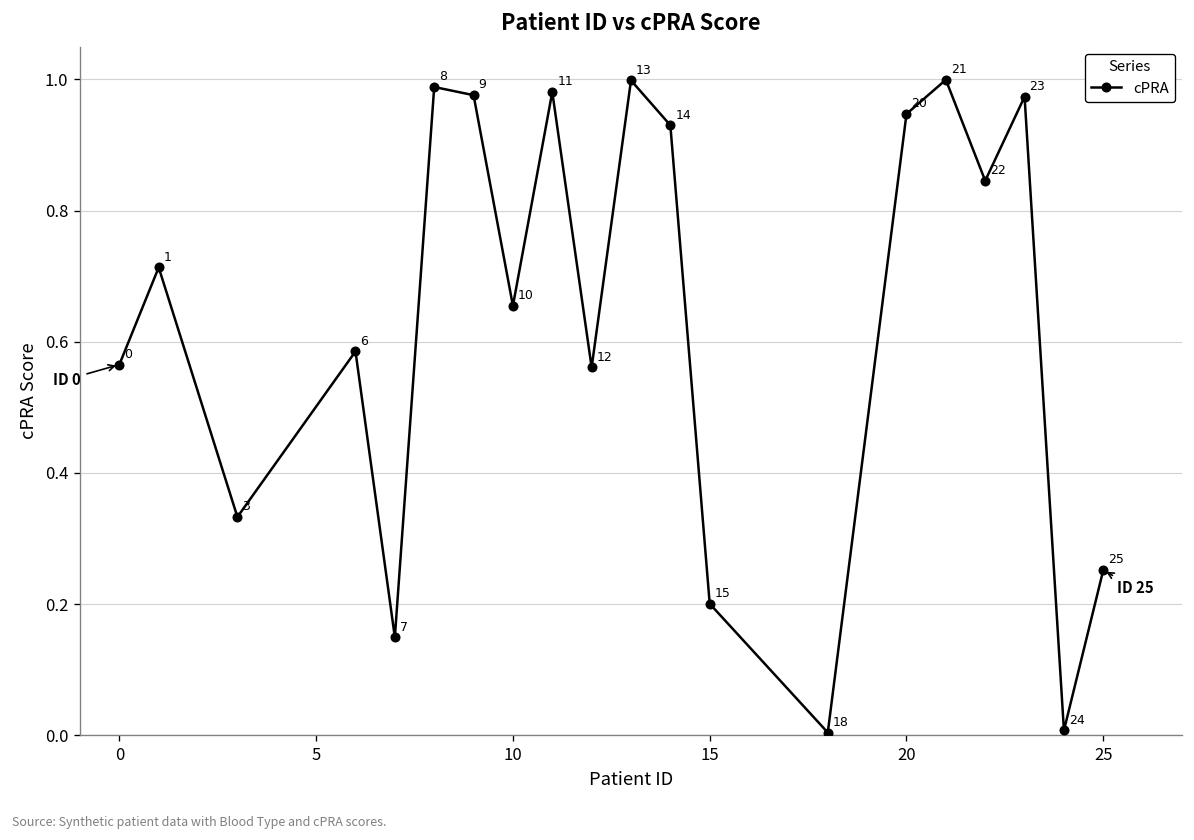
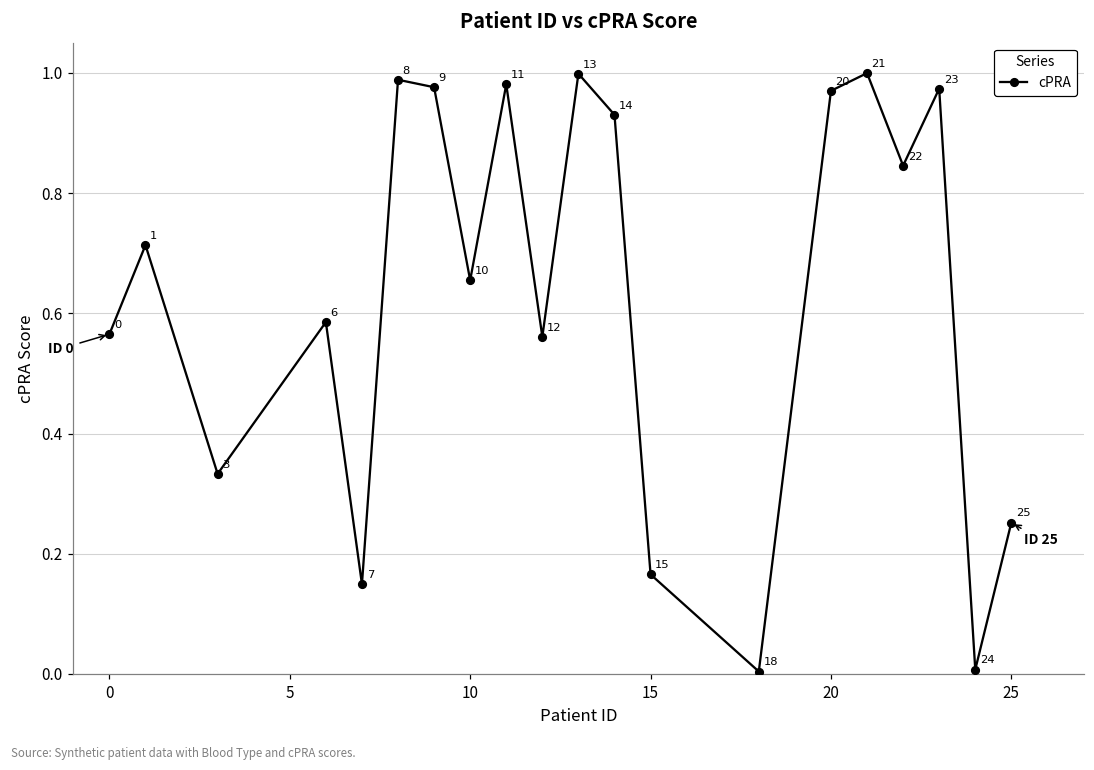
  {
-   "15": 0.20,
-   "20": 0.95
+   "15": 0.17,
+   "20": 0.97
  }
